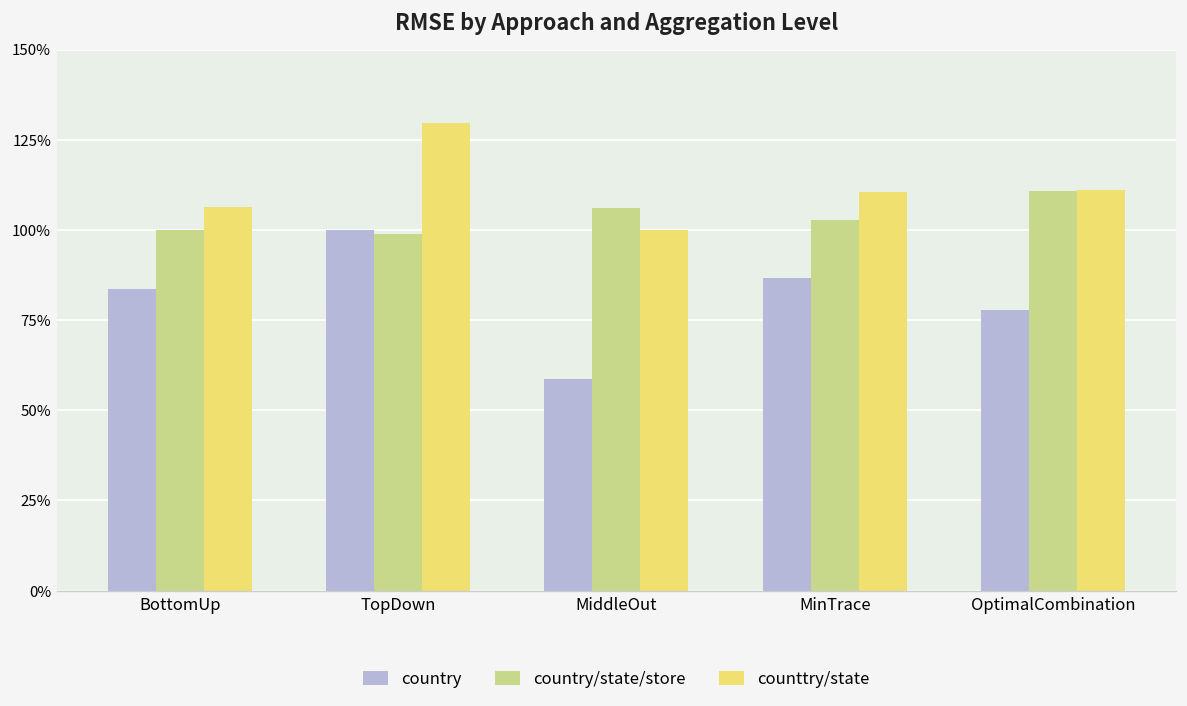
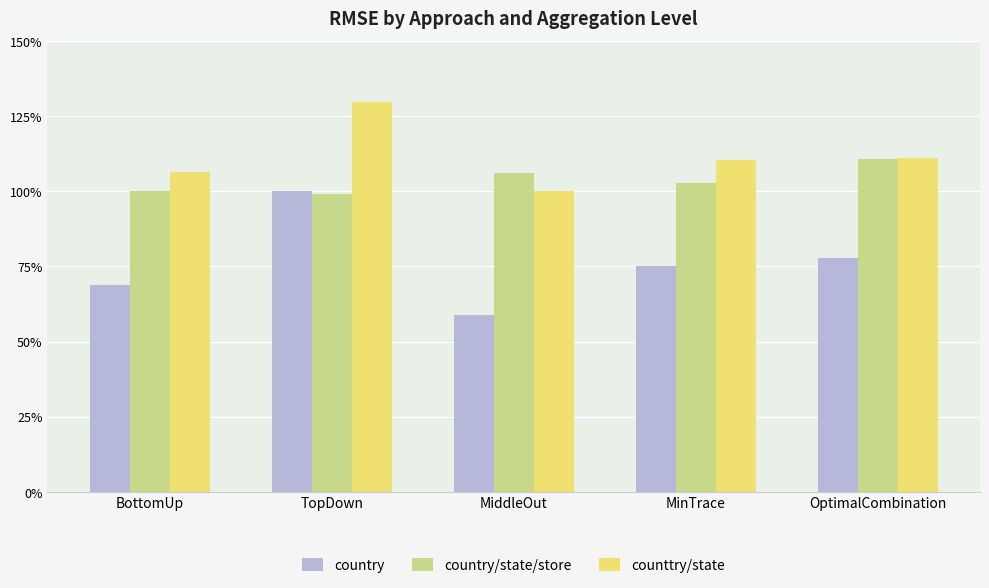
  {
    "country": {
-     "BottomUp": "84%",
+     "BottomUp": "69%",
      "TopDown": "100%",
      "MiddleOut": "59%",
-     "MinTrace": "87%",
+     "MinTrace": "75%",
      "OptimalCombination": "78%"
    }
  }
